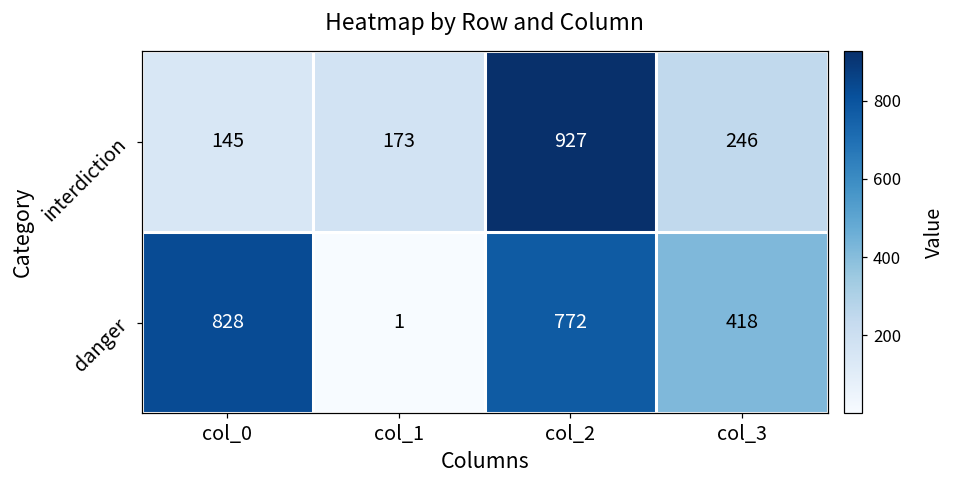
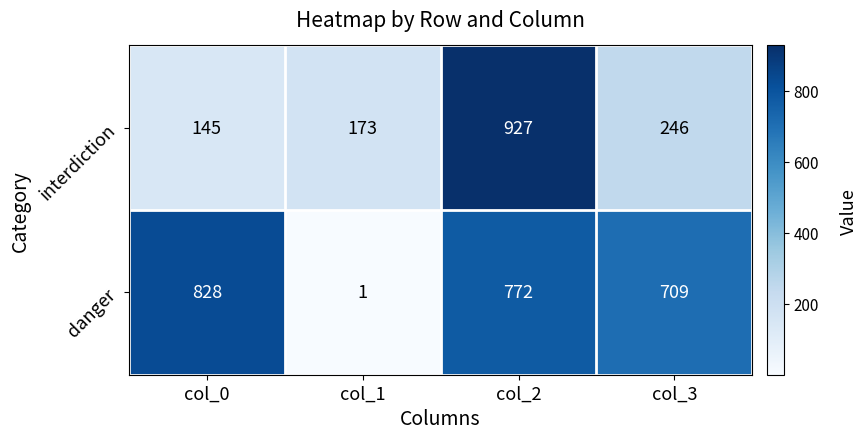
  {
    "interdiction": {
      "col_0": 145,
      "col_1": 173,
      "col_2": 927,
      "col_3": 246
    },
    "danger": {
      "col_0": 828,
      "col_1": 1,
      "col_2": 772,
-     "col_3": 418
+     "col_3": 709
    }
  }
